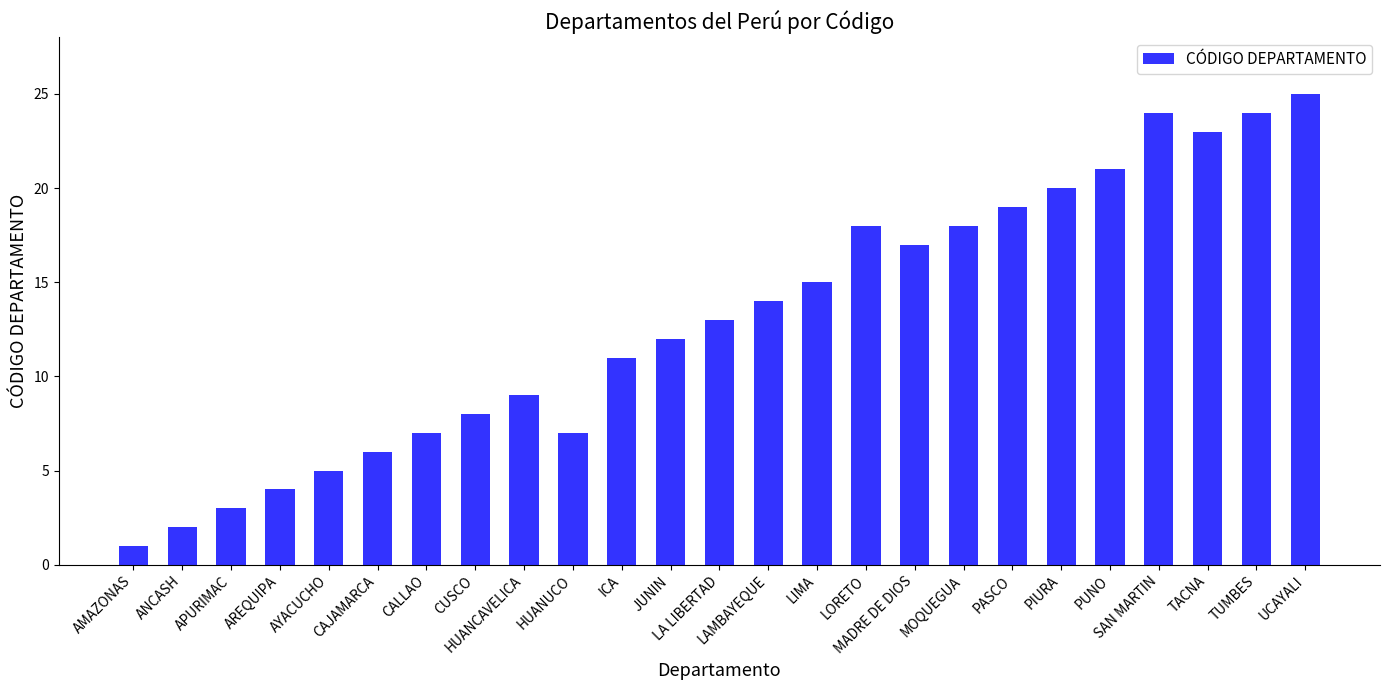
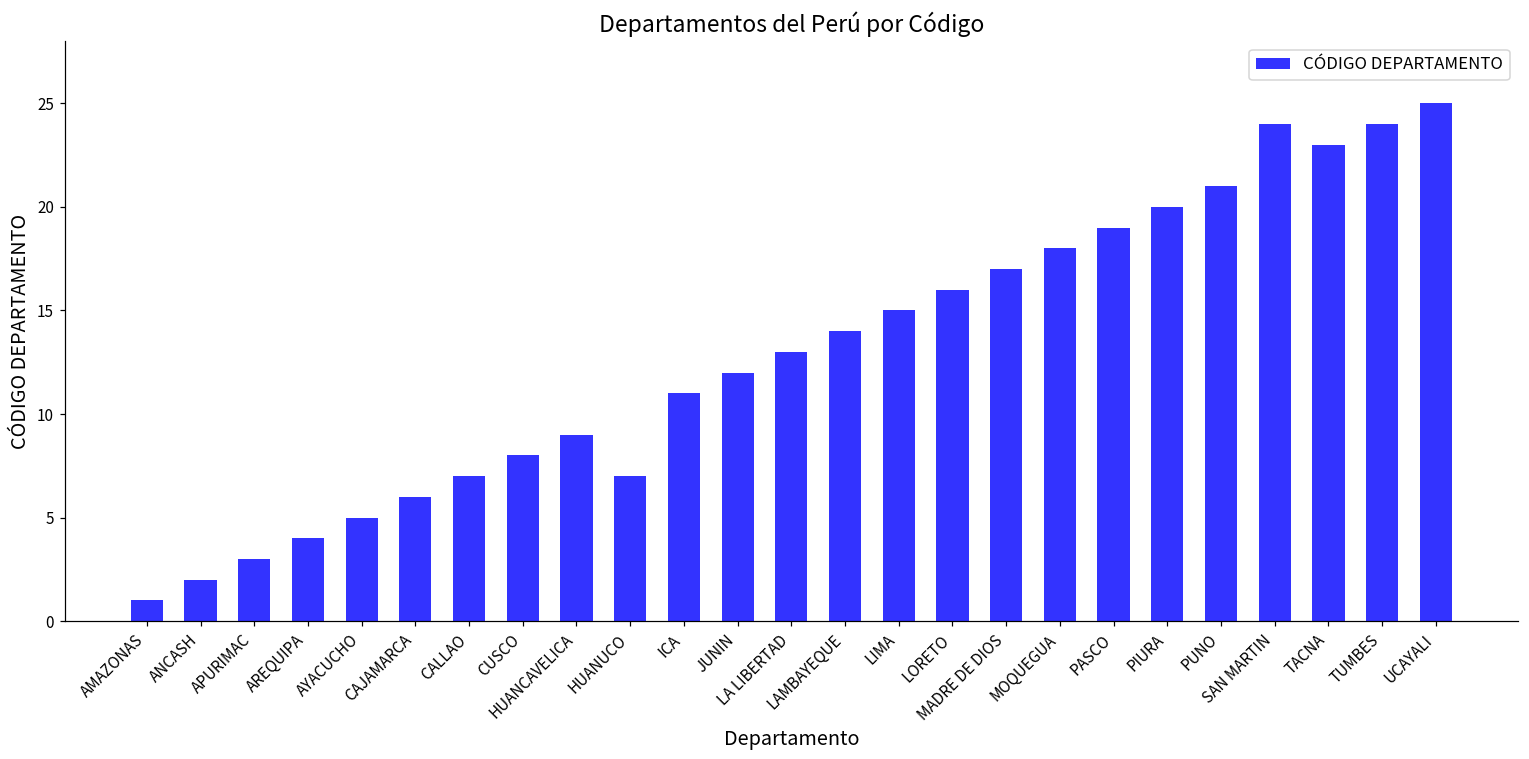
  {
    "AMAZONAS": 1,
    "ANCASH": 2,
    "APURIMAC": 3,
    "AREQUIPA": 4,
    "AYACUCHO": 5,
    "CAJAMARCA": 6,
    "CALLAO": 7,
    "CUSCO": 8,
    "HUANCAVELICA": 9,
    "HUANUCO": 7,
    "ICA": 11,
    "JUNIN": 12,
    "LA LIBERTAD": 13,
    "LAMBAYEQUE": 14,
    "LIMA": 15,
-   "LORETO": 18,
+   "LORETO": 16,
    "MADRE DE DIOS": 17,
    "MOQUEGUA": 18,
    "PASCO": 19,
    "PIURA": 20,
    "PUNO": 21,
    "SAN MARTIN": 24,
    "TACNA": 23,
    "TUMBES": 24,
    "UCAYALI": 25
  }
